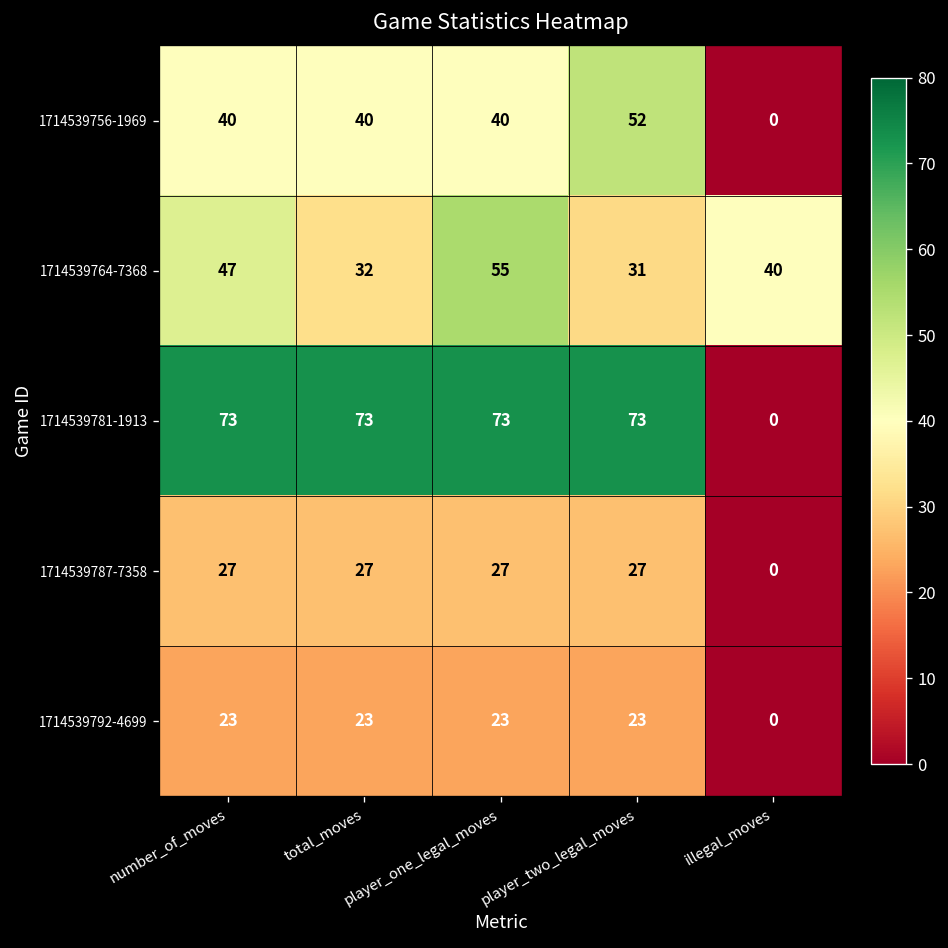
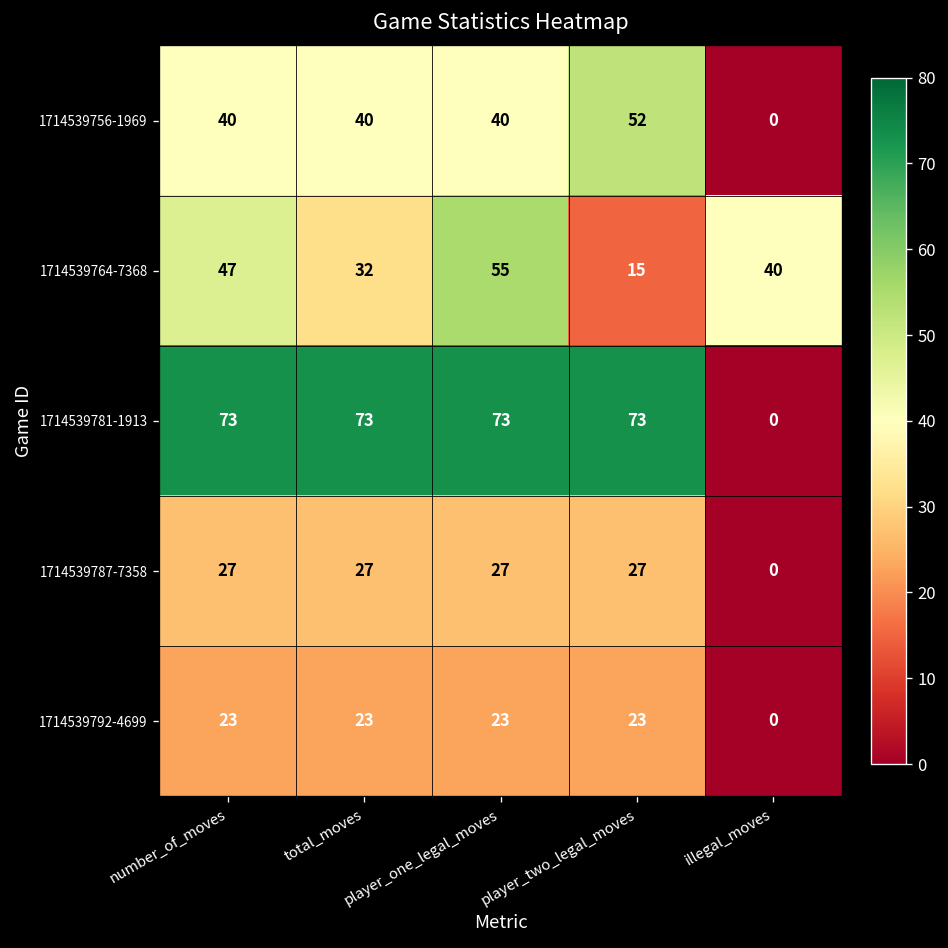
  {
    "1714539756-1969": {
      "number_of_moves": 40,
      "total_moves": 40,
      "player_one_legal_moves": 40,
      "player_two_legal_moves": 52,
      "illegal_moves": 0
    },
    "1714539764-7368": {
      "number_of_moves": 47,
      "total_moves": 32,
      "player_one_legal_moves": 55,
-     "player_two_legal_moves": 31,
+     "player_two_legal_moves": 15,
      "illegal_moves": 40
    },
    "1714539781-1913": {
      "number_of_moves": 73,
      "total_moves": 73,
      "player_one_legal_moves": 73,
      "player_two_legal_moves": 73,
      "illegal_moves": 0
    },
    "1714539787-7358": {
      "number_of_moves": 27,
      "total_moves": 27,
      "player_one_legal_moves": 27,
      "player_two_legal_moves": 27,
      "illegal_moves": 0
    },
    "1714539792-4699": {
      "number_of_moves": 23,
      "total_moves": 23,
      "player_one_legal_moves": 23,
      "player_two_legal_moves": 23,
      "illegal_moves": 0
    }
  }
